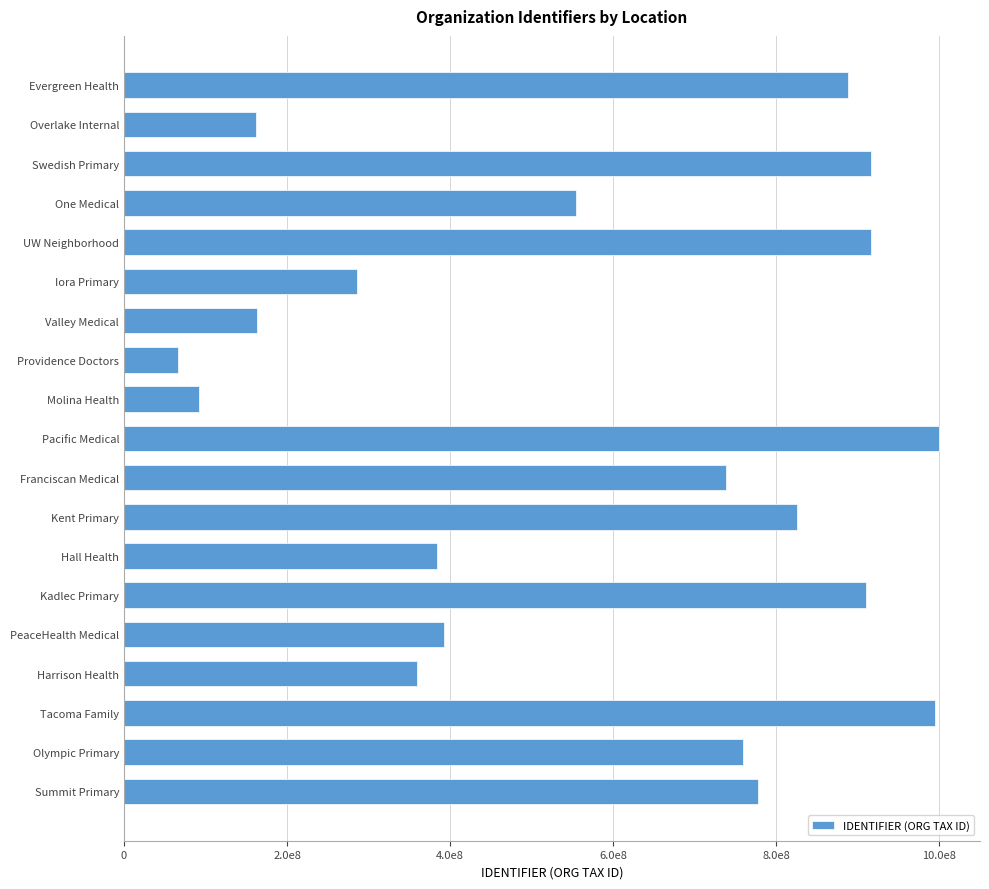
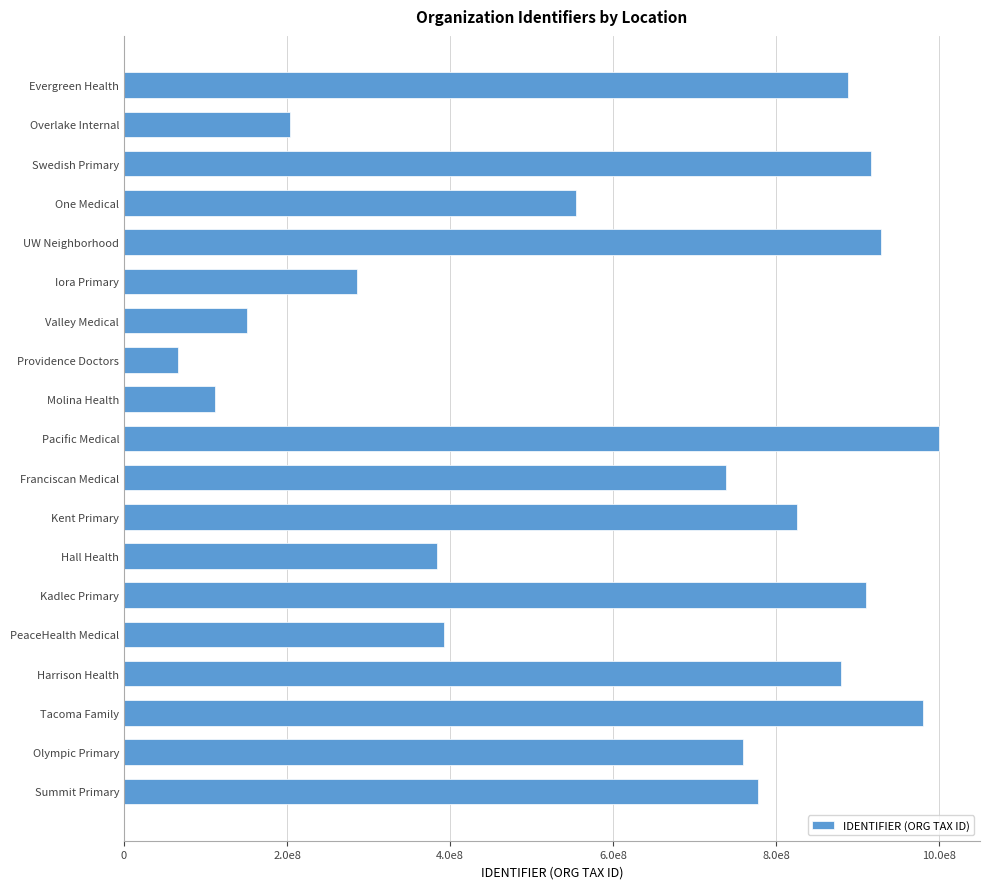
  {
    "Evergreen Health": 890000000,
-   "Overlake Internal": 160000000,
+   "Overlake Internal": 200000000,
    "Swedish Primary": 920000000,
    "One Medical": 550000000,
-   "UW Neighborhood": 920000000,
+   "UW Neighborhood": 930000000,
    "Iora Primary": 290000000,
-   "Valley Medical": 160000000,
+   "Valley Medical": 150000000,
    "Providence Doctors": 70000000,
-   "Molina Health": 90000000,
+   "Molina Health": 110000000,
    "Pacific Medical": 1000000000,
    "Franciscan Medical": 740000000,
    "Kent Primary": 830000000,
    "Hall Health": 380000000,
    "Kadlec Primary": 910000000,
    "PeaceHealth Medical": 390000000,
-   "Harrison Health": 360000000,
-   "Tacoma Family": 990000000,
+   "Harrison Health": 880000000,
+   "Tacoma Family": 980000000,
    "Olympic Primary": 760000000,
    "Summit Primary": 780000000
  }
